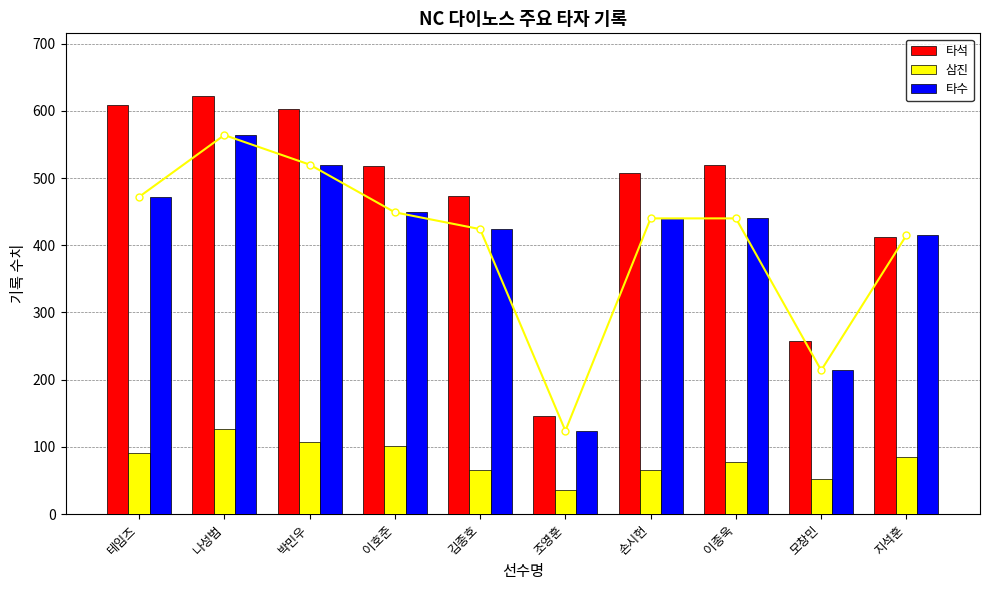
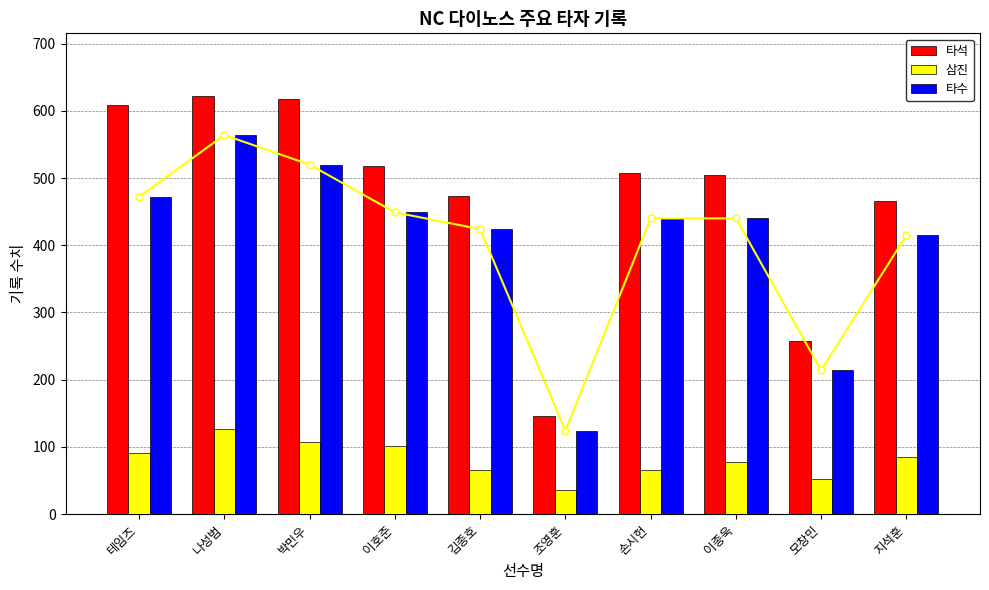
  {
    "타석": {
      "테임즈": 610,
      "나성범": 620,
-     "박민우": 600,
+     "박민우": 620,
      "이호준": 520,
      "김종호": 470,
      "조영훈": 150,
      "손시헌": 510,
-     "이종욱": 520,
+     "이종욱": 500,
      "모창민": 260,
-     "지석훈": 410
+     "지석훈": 470
    },
    "타수": {
      "테임즈": 470,
      "나성범": 560,
      "박민우": 520,
      "이호준": 450,
      "김종호": 420,
      "조영훈": 120,
      "손시헌": 440,
      "이종욱": 440,
      "모창민": 210,
      "지석훈": 420
    }
  }
